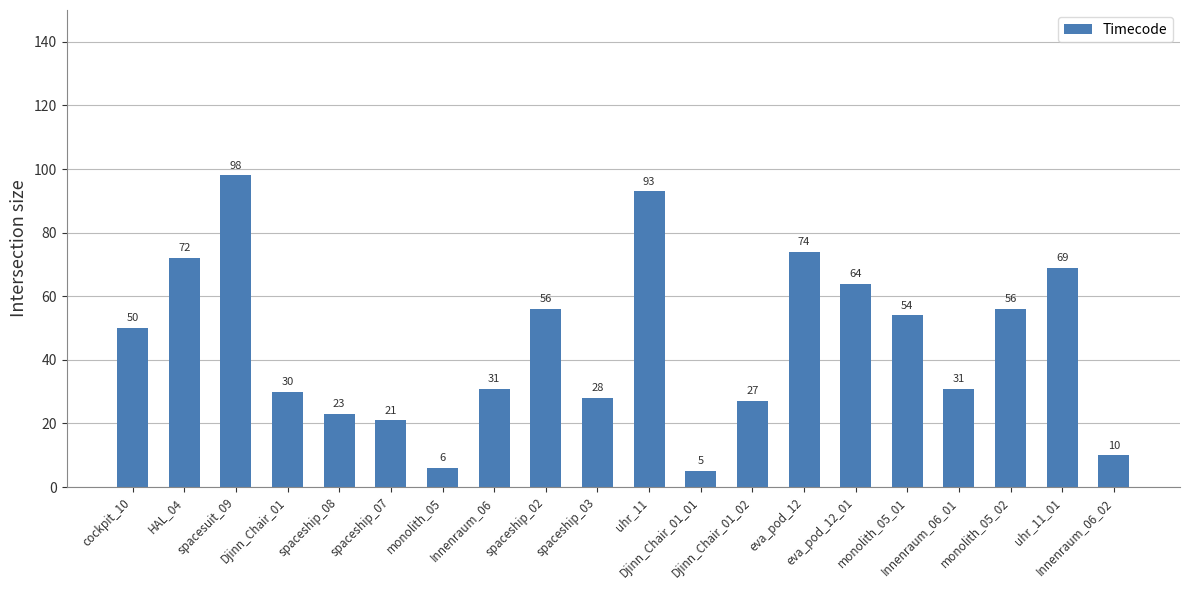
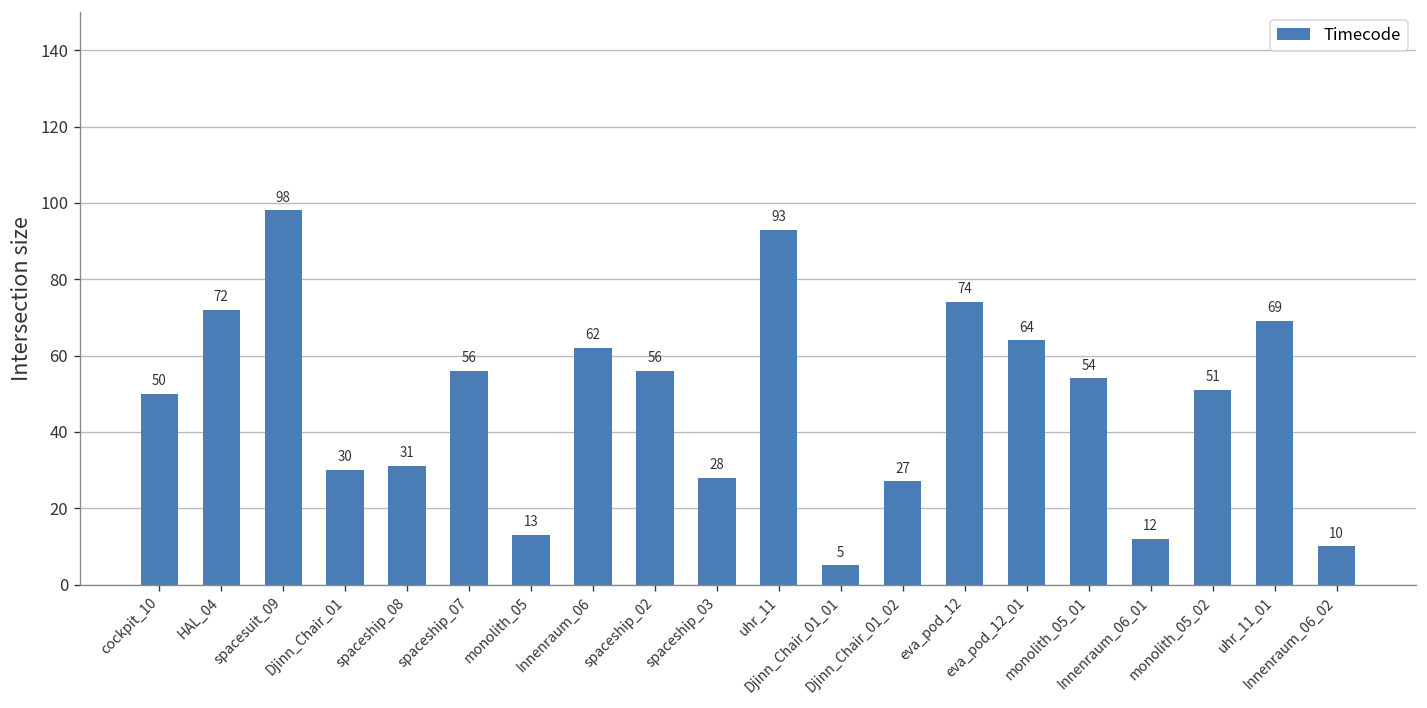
  {
    "cockpit_10": 50,
    "HAL_04": 72,
    "spacesuit_09": 98,
    "Djinn_Chair_01": 30,
-   "spaceship_08": 23,
-   "spaceship_07": 21,
-   "monolith_05": 6,
-   "Innenraum_06": 31,
+   "spaceship_08": 31,
+   "spaceship_07": 56,
+   "monolith_05": 13,
+   "Innenraum_06": 62,
    "spaceship_02": 56,
    "spaceship_03": 28,
    "uhr_11": 93,
    "Djinn_Chair_01_01": 5,
    "Djinn_Chair_01_02": 27,
    "eva_pod_12": 74,
    "eva_pod_12_01": 64,
    "monolith_05_01": 54,
-   "Innenraum_06_01": 31,
-   "monolith_05_02": 56,
+   "Innenraum_06_01": 12,
+   "monolith_05_02": 51,
    "uhr_11_01": 69,
    "Innenraum_06_02": 10
  }
